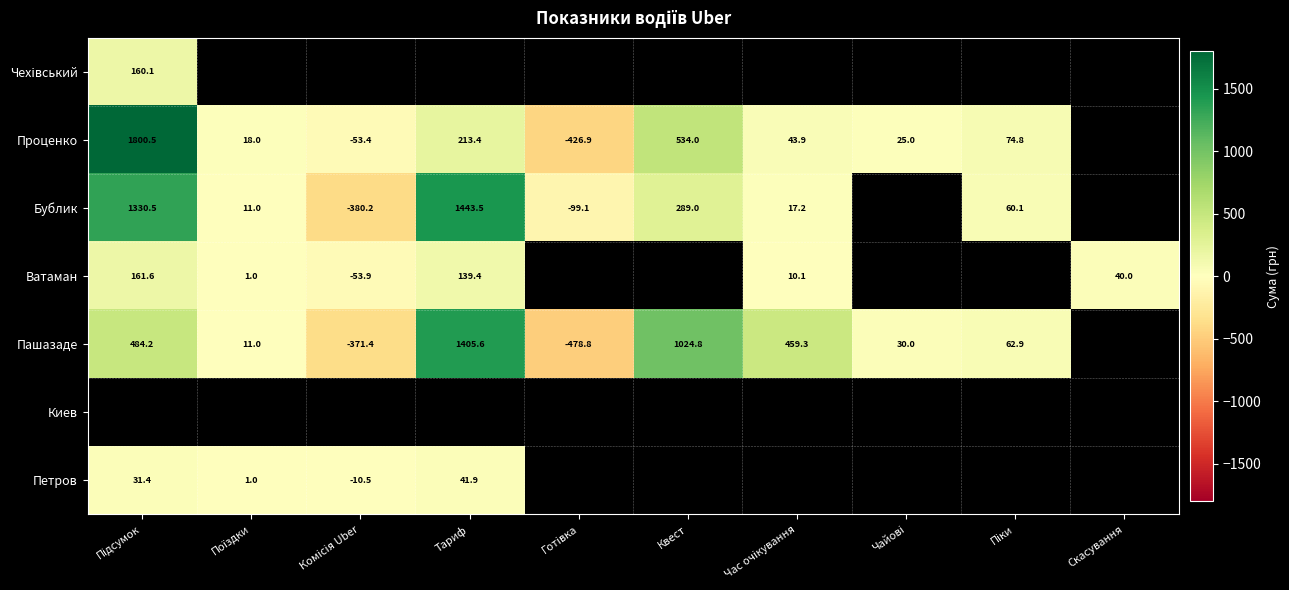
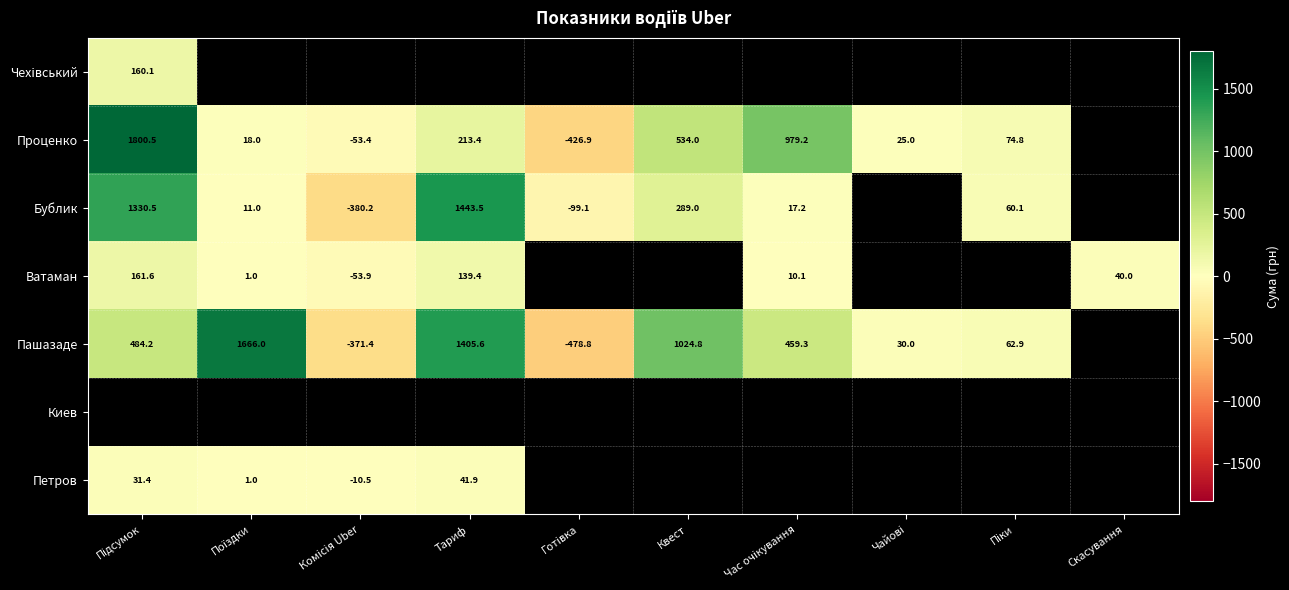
  {
    "Чехівський": {
      "Підсумок": 160.1
    },
    "Проценко": {
      "Підсумок": 1800.5,
      "Поїздки": 18.0,
      "Комісія Uber": -53.4,
      "Тариф": 213.4,
      "Готівка": -426.9,
      "Квест": 534.0,
-     "Час очікування": 43.9,
+     "Час очікування": 979.2,
      "Чайові": 25.0,
      "Піки": 74.8
    },
    "Бублик": {
      "Підсумок": 1330.5,
      "Поїздки": 11.0,
      "Комісія Uber": -380.2,
      "Тариф": 1443.5,
      "Готівка": -99.1,
      "Квест": 289.0,
      "Час очікування": 17.2,
      "Піки": 60.1
    },
    "Ватаман": {
      "Підсумок": 161.6,
      "Поїздки": 1.0,
      "Комісія Uber": -53.9,
      "Тариф": 139.4,
      "Час очікування": 10.1,
      "Скасування": 40.0
    },
    "Пашазаде": {
      "Підсумок": 484.2,
-     "Поїздки": 11.0,
+     "Поїздки": 1666.0,
      "Комісія Uber": -371.4,
      "Тариф": 1405.6,
      "Готівка": -478.8,
      "Квест": 1024.8,
      "Час очікування": 459.3,
      "Чайові": 30.0,
      "Піки": 62.9
    },
    "Петров": {
      "Підсумок": 31.4,
      "Поїздки": 1.0,
      "Комісія Uber": -10.5,
      "Тариф": 41.9
    }
  }
